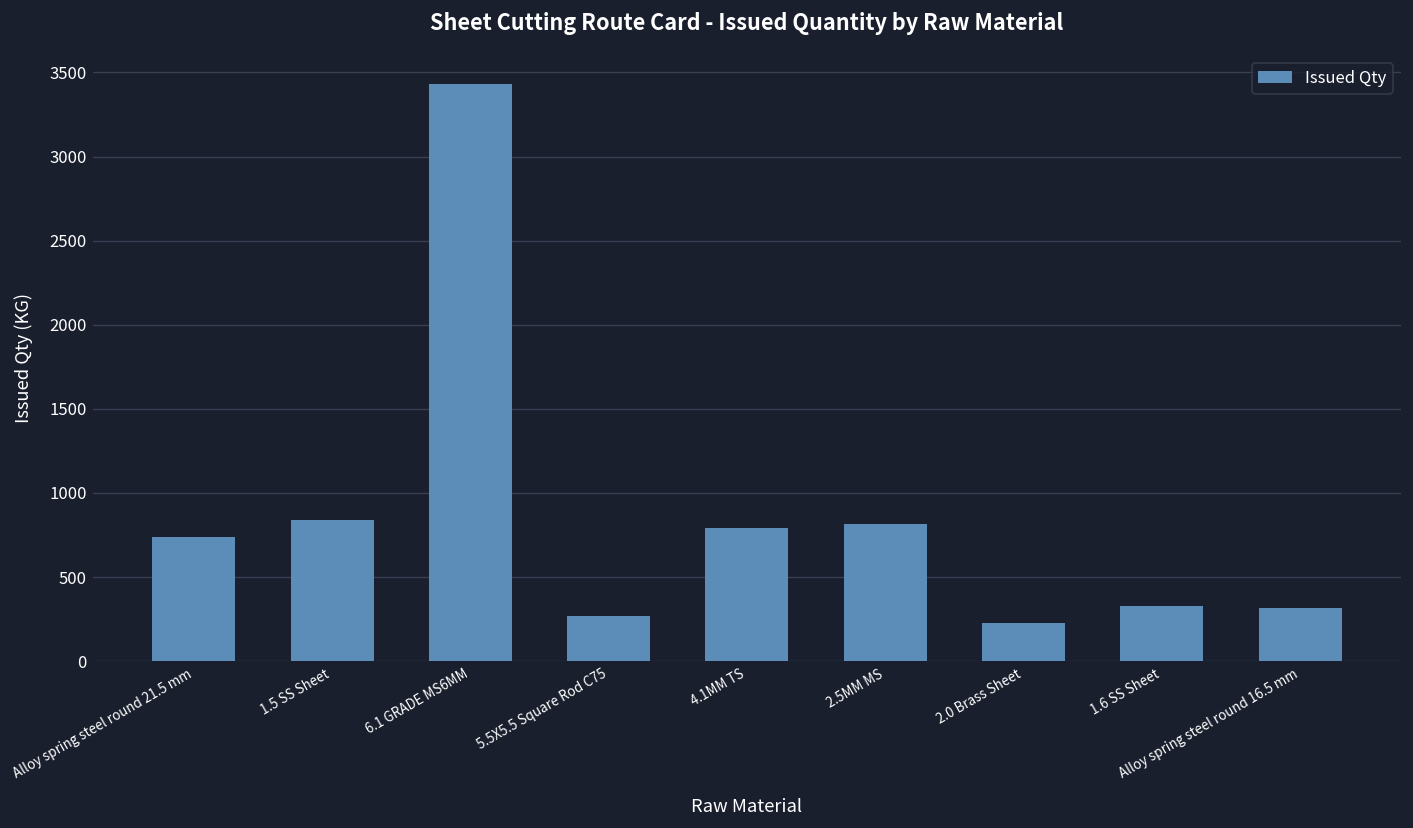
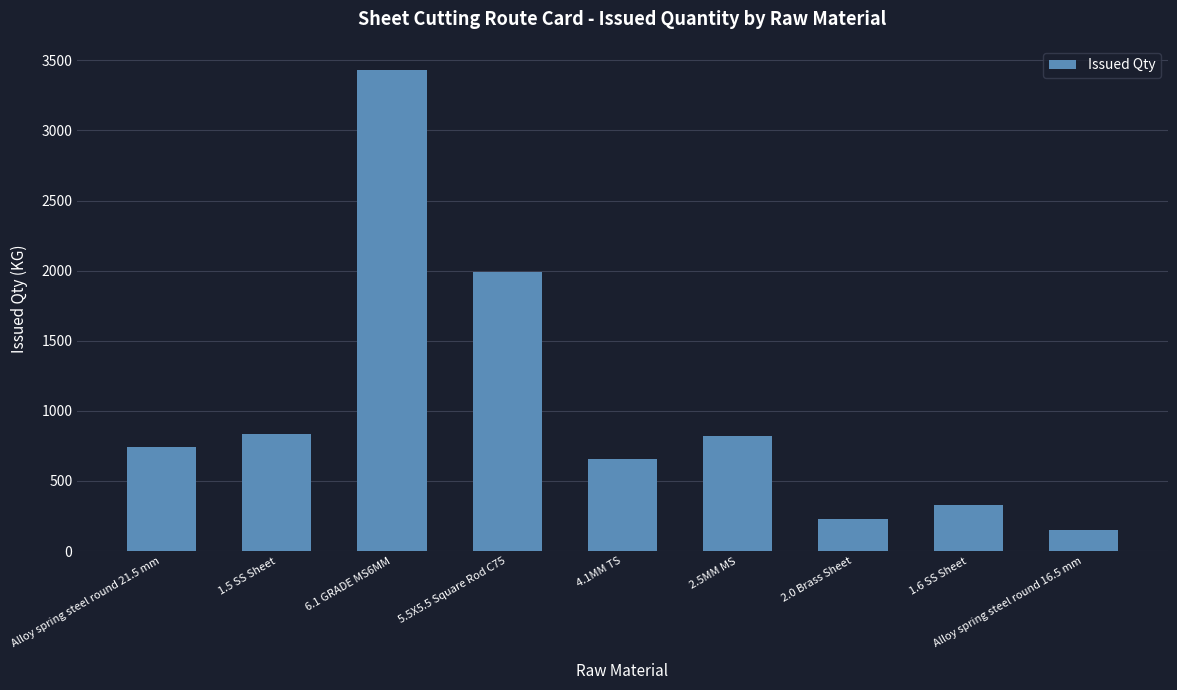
  {
    "Alloy spring steel round 21.5 mm": 740,
    "1.5 SS Sheet": 840,
    "6.1 GRADE MS6MM": 3430,
-   "5.5X5.5 Square Rod C75": 270,
-   "4.1MM TS": 790,
+   "5.5X5.5 Square Rod C75": 1990,
+   "4.1MM TS": 660,
    "2.5MM MS": 820,
    "2.0 Brass Sheet": 230,
    "1.6 SS Sheet": 330,
-   "Alloy spring steel round 16.5 mm": 320
+   "Alloy spring steel round 16.5 mm": 150
  }
